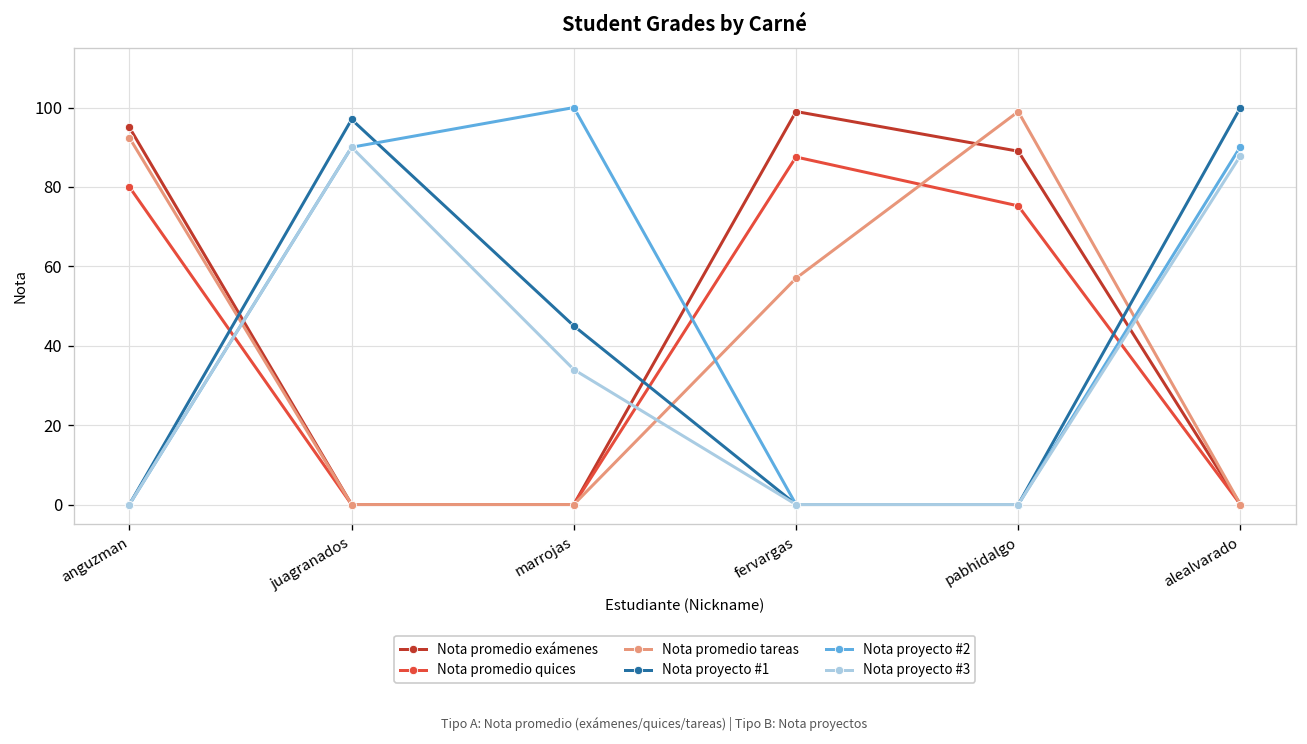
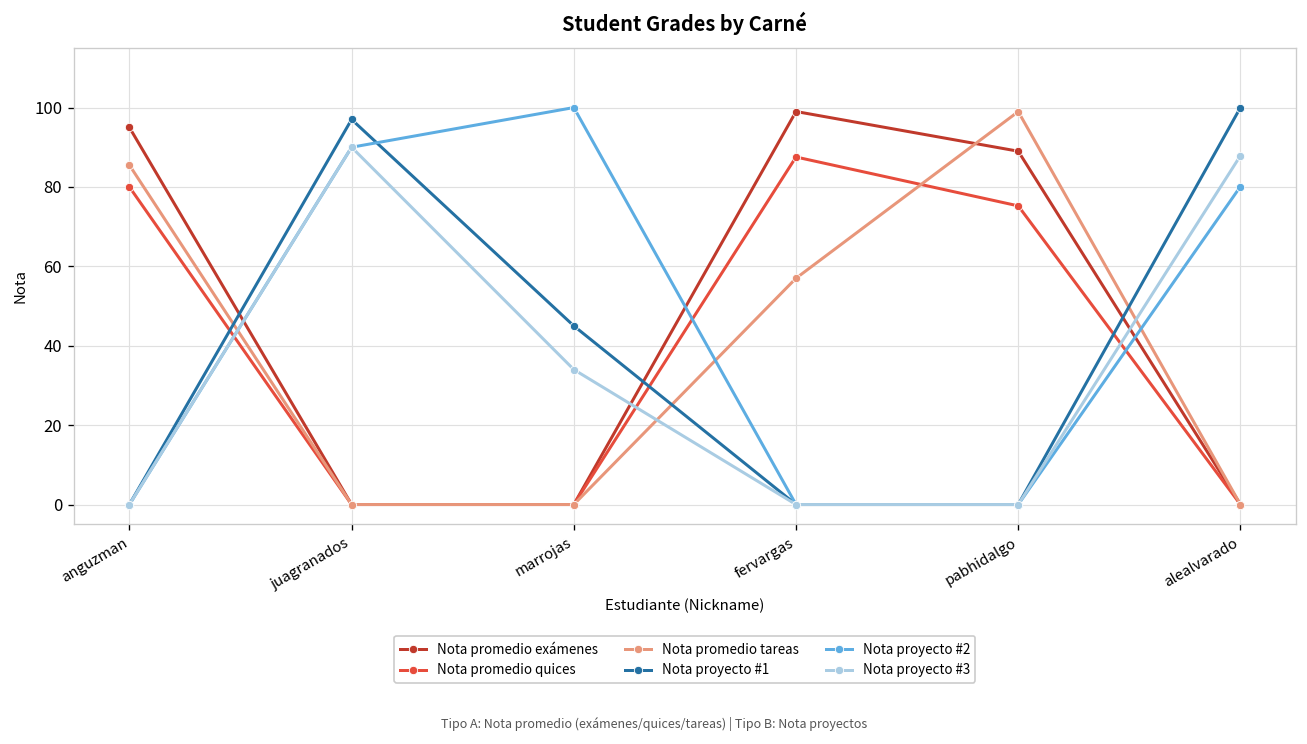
  {
    "Nota promedio tareas": {
-     "anguzman": 92,
+     "anguzman": 86,
      "fervargas": 57,
      "pabhidalgo": 99
    },
    "Nota proyecto #1": {
      "juagranados": 97,
      "marrojas": 45,
      "alealvarado": 100
    },
    "Nota proyecto #2": {
      "marrojas": 100,
-     "alealvarado": 90
+     "alealvarado": 80
    },
    "Nota proyecto #3": {
      "marrojas": 34,
      "alealvarado": 88
    }
  }
